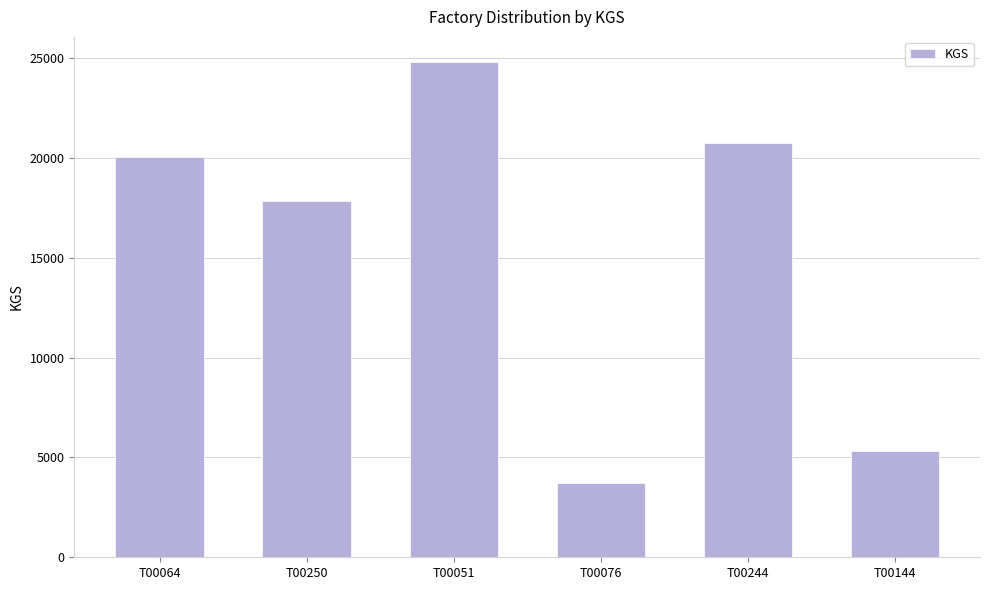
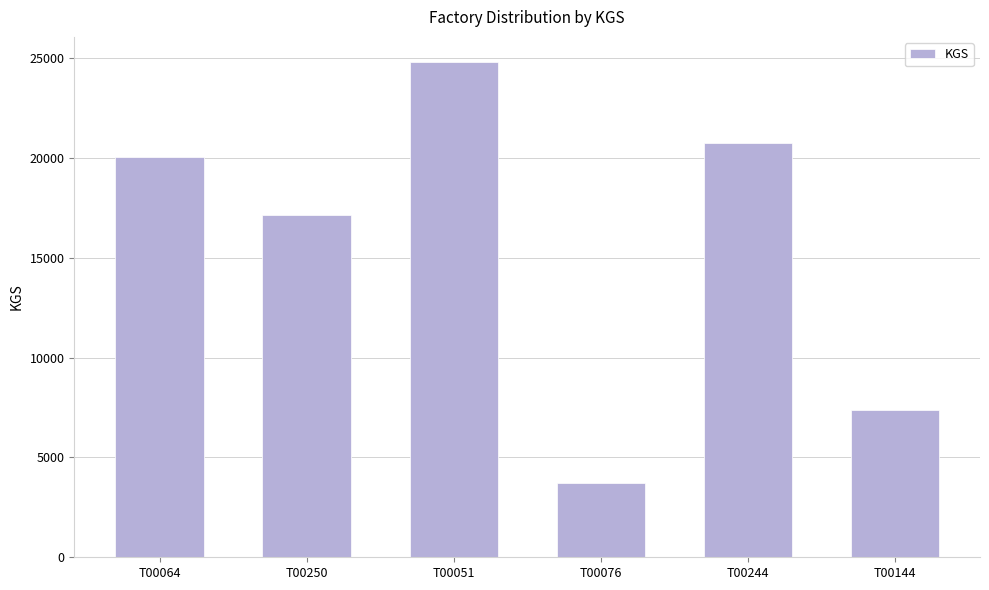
  {
    "T00064": 20000,
-   "T00250": 17800,
+   "T00250": 17100,
    "T00051": 24800,
    "T00076": 3700,
    "T00244": 20800,
-   "T00144": 5300
+   "T00144": 7400
  }
